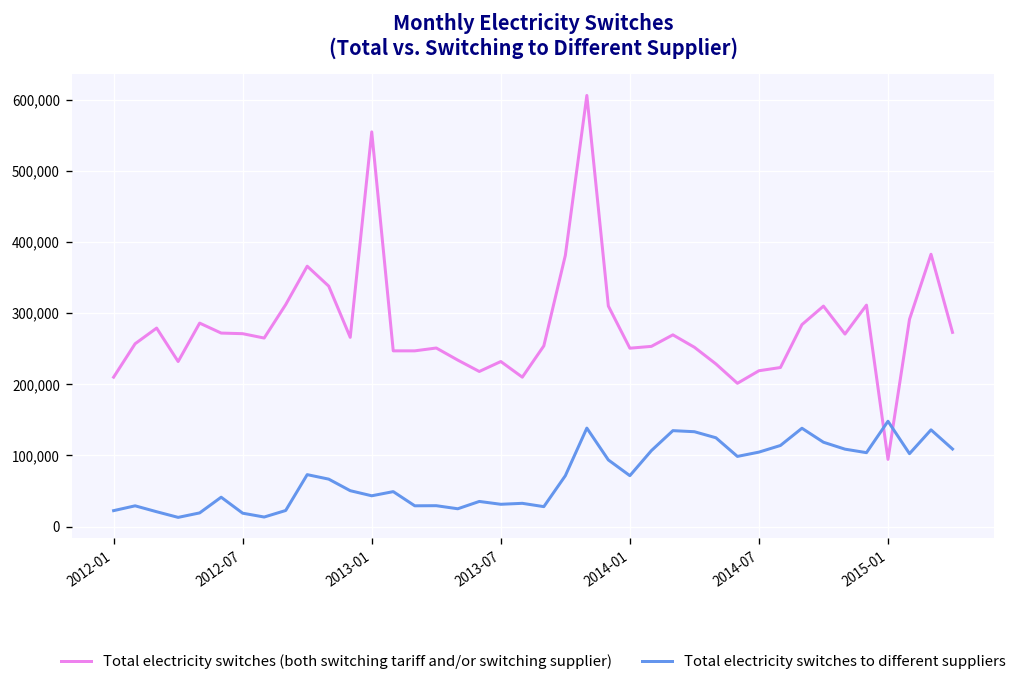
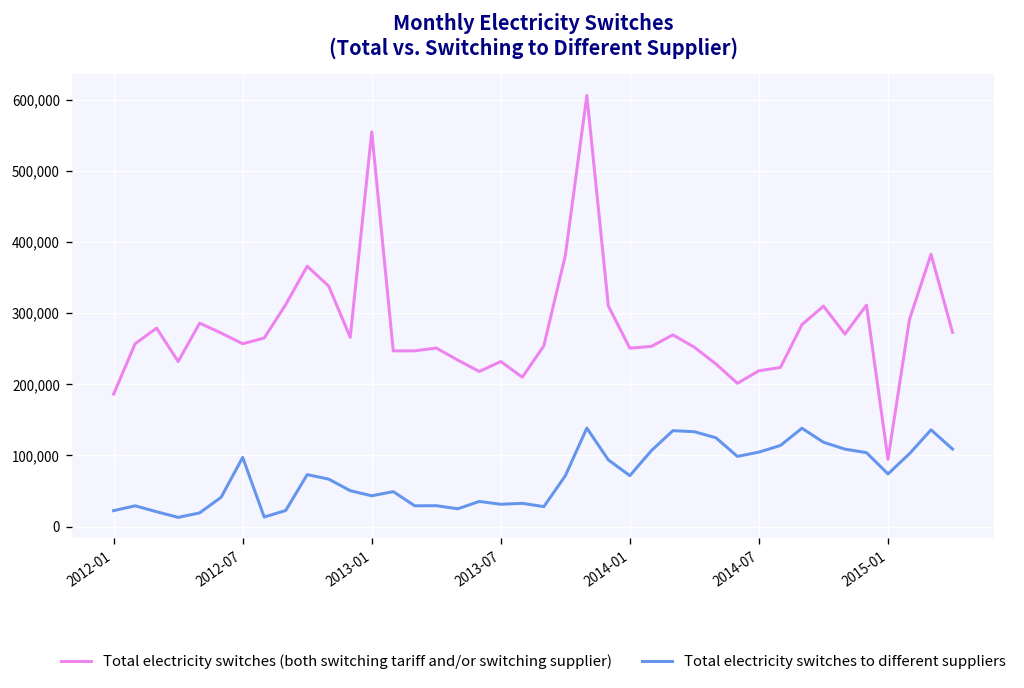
  {
    "Total electricity switches (both switching tariff and/or switching supplier)": {
-     "2012-01": "210,000",
-     "2012-07": "270,000",
+     "2012-01": "190,000",
+     "2012-07": "260,000",
      "2013-01": "550,000",
      "2013-07": "230,000",
      "2014-01": "250,000",
      "2014-07": "220,000",
      "2015-01": "90,000"
    },
    "Total electricity switches to different suppliers": {
      "2012-01": "20,000",
-     "2012-07": "20,000",
+     "2012-07": "100,000",
      "2013-01": "40,000",
      "2013-07": "30,000",
      "2014-01": "70,000",
      "2014-07": "100,000",
-     "2015-01": "150,000"
+     "2015-01": "70,000"
    }
  }
